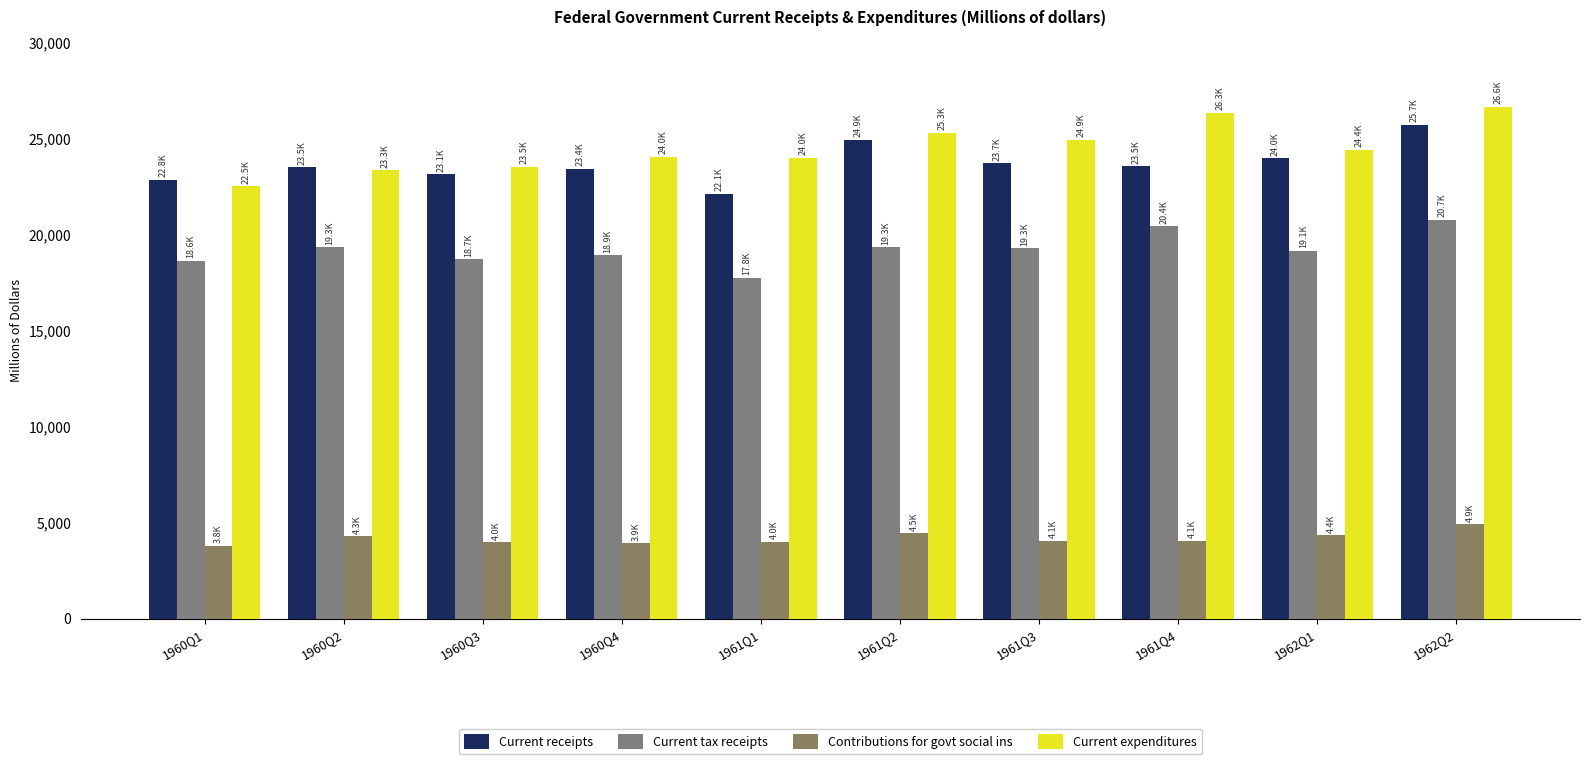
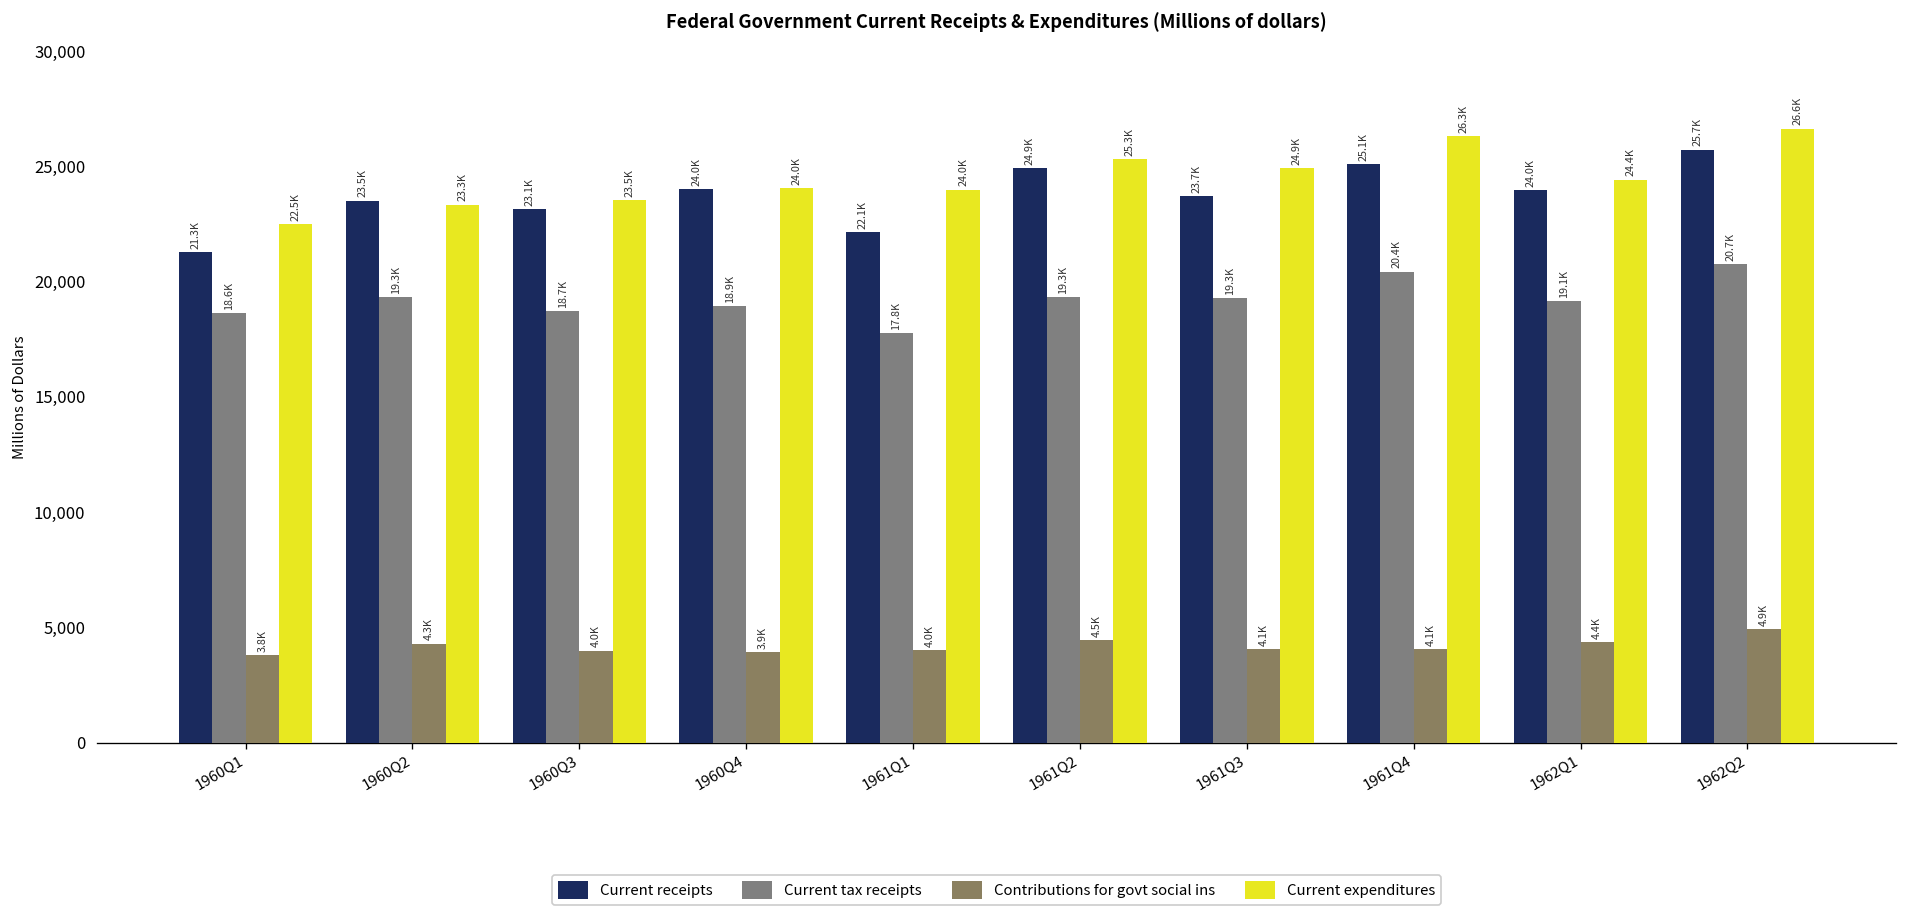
  {
    "Current receipts": {
-     "1960Q1": "22.8K",
+     "1960Q1": "21.3K",
      "1960Q2": "23.5K",
      "1960Q3": "23.1K",
-     "1960Q4": "23.4K",
+     "1960Q4": "24.0K",
      "1961Q1": "22.1K",
      "1961Q2": "24.9K",
      "1961Q3": "23.7K",
-     "1961Q4": "23.5K",
+     "1961Q4": "25.1K",
      "1962Q1": "24.0K",
      "1962Q2": "25.7K"
    },
    "Current expenditures": {
      "1960Q1": "22.5K",
      "1960Q2": "23.3K",
      "1960Q3": "23.5K",
      "1960Q4": "24.0K",
      "1961Q1": "24.0K",
      "1961Q2": "25.3K",
      "1961Q3": "24.9K",
      "1961Q4": "26.3K",
      "1962Q1": "24.4K",
      "1962Q2": "26.6K"
    }
  }
